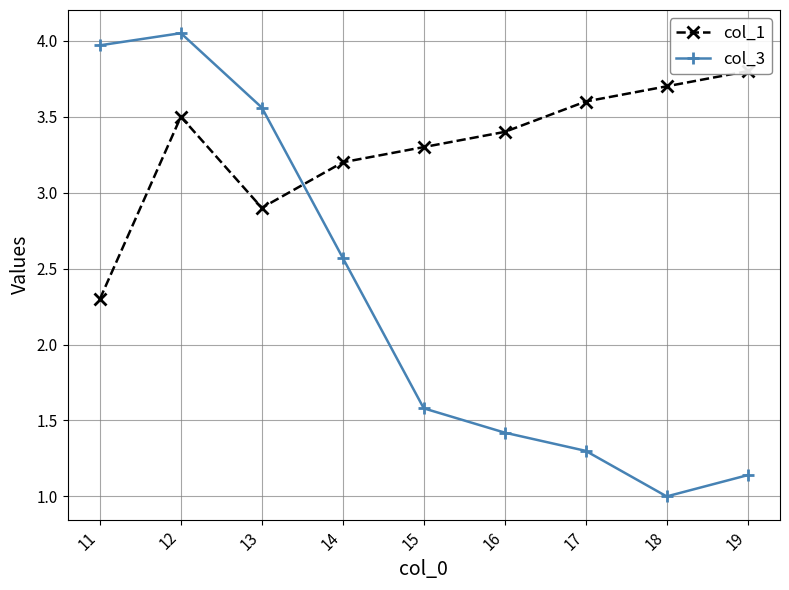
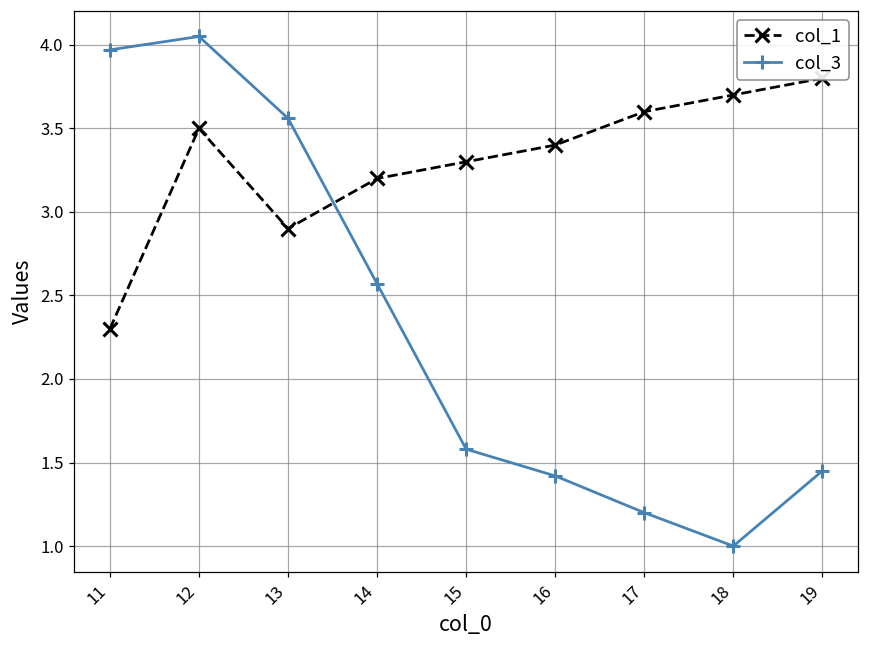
  {
    "col_1": {
      "11": 2.30,
      "12": 3.50,
      "13": 2.90,
      "14": 3.20,
      "15": 3.30,
      "16": 3.40,
      "17": 3.60,
      "18": 3.70
    },
    "col_3": {
      "11": 3.97,
      "12": 4.05,
      "13": 3.56,
      "14": 2.57,
      "15": 1.58,
      "16": 1.42,
-     "17": 1.3,
+     "17": 1.2,
      "18": 1.00,
-     "19": 1.14
+     "19": 1.45
    }
  }
